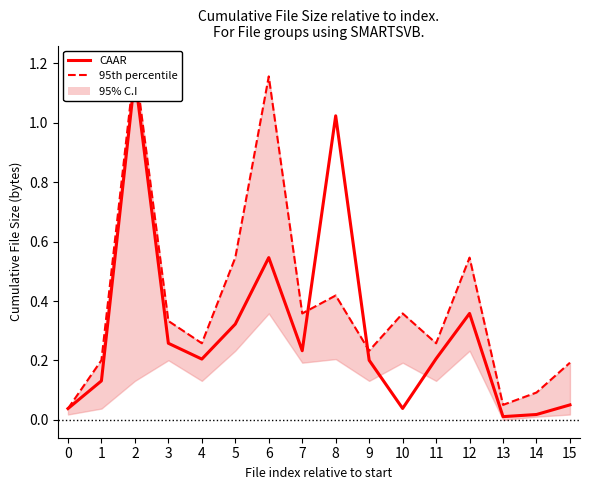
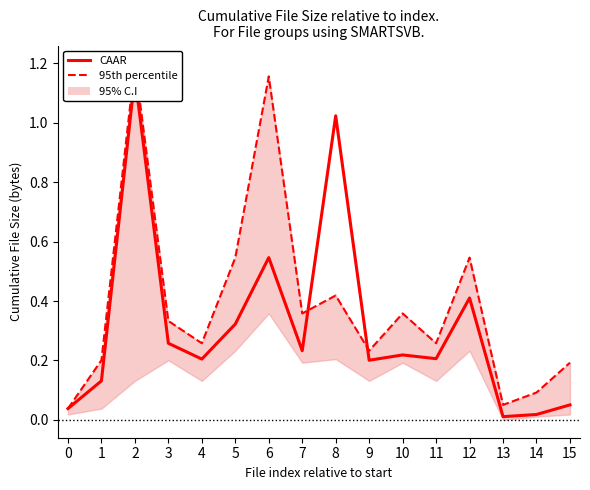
  {
    "95% C.I": {
      "1": 0.20,
      "3": 0.33,
      "4": 0.26,
      "5": 0.55,
      "6": 1.16,
      "7": 0.36,
      "8": 0.42,
      "9": 0.23,
      "10": 0.36,
      "11": 0.26,
      "12": 0.55,
      "13": 0.05,
      "14": 0.09,
      "15": 0.19
    },
    "CAAR": {
      "1": 0.13,
      "3": 0.26,
      "4": 0.20,
      "5": 0.32,
      "6": 0.55,
      "7": 0.23,
      "8": 1.02,
      "9": 0.20,
-     "10": 0.04,
+     "10": 0.22,
      "11": 0.21,
-     "12": 0.36,
+     "12": 0.41,
      "13": 0.01,
      "14": 0.02,
      "15": 0.05
    }
  }
